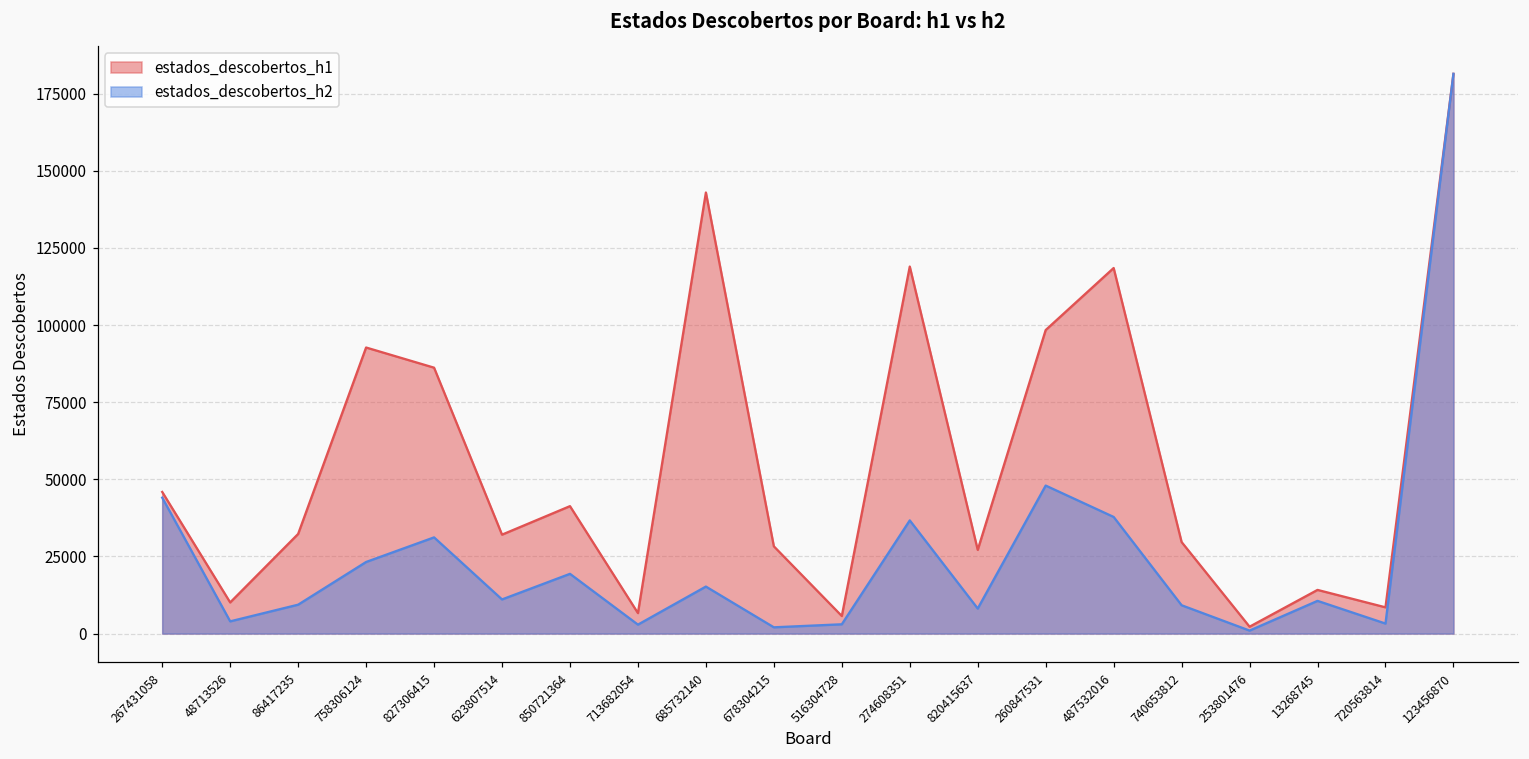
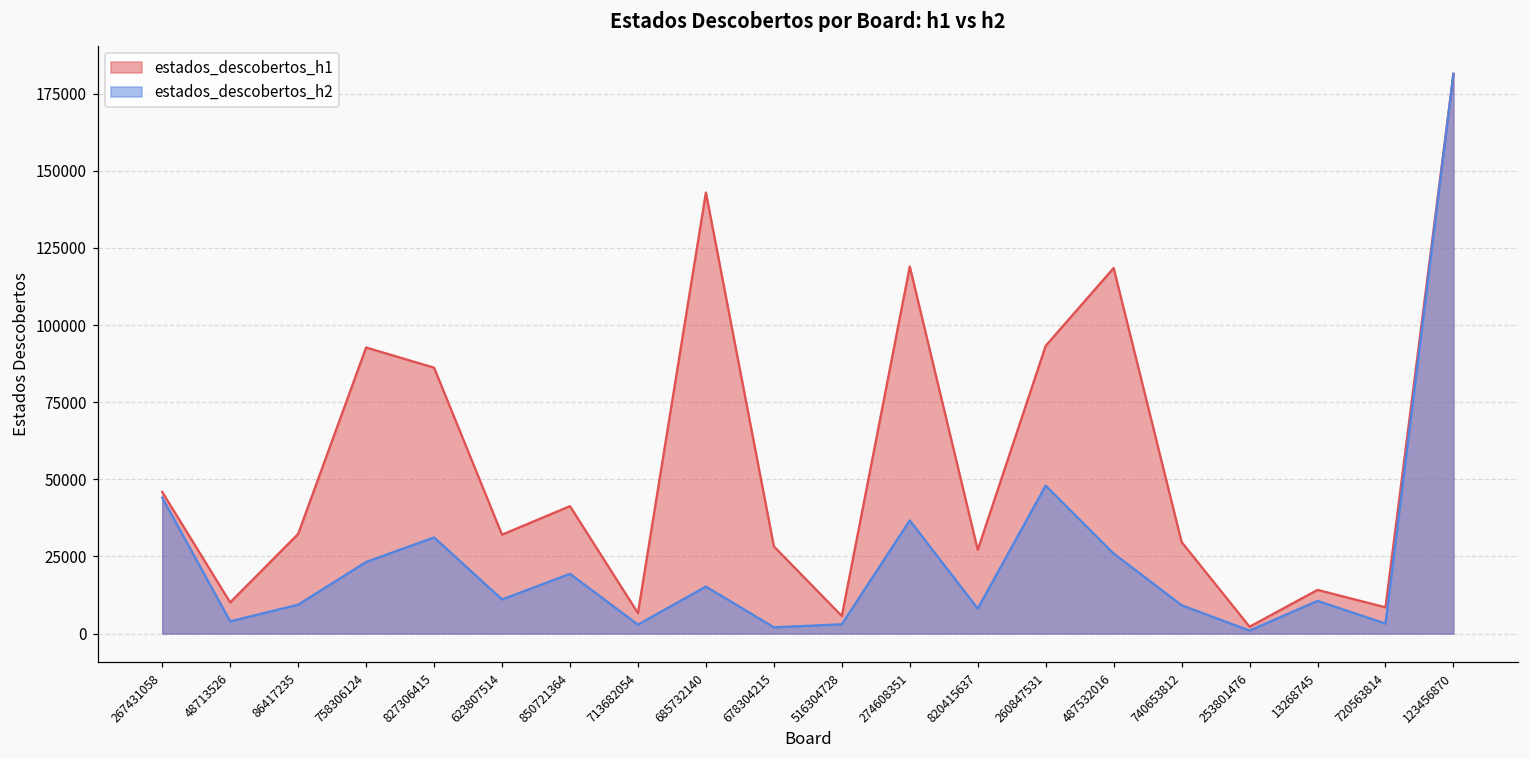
  {
    "estados_descobertos_h1": {
      "267431058": 46000,
      "48713526": 10000,
      "86417235": 32000,
      "758306124": 93000,
      "827306415": 86000,
      "623807514": 32000,
      "850721364": 41000,
      "713682054": 7000,
      "685732140": 143000,
      "678304215": 28000,
      "516304728": 6000,
      "274608351": 119000,
      "820415637": 27000,
-     "260847531": 98000,
+     "260847531": 93000,
      "487532016": 118000,
      "740653812": 30000,
      "253801476": 2000,
      "13268745": 14000,
      "720563814": 9000
    },
    "estados_descobertos_h2": {
      "267431058": 44000,
      "48713526": 4000,
      "86417235": 9000,
      "758306124": 23000,
      "827306415": 31000,
      "623807514": 11000,
      "850721364": 19000,
      "713682054": 3000,
      "685732140": 15000,
      "678304215": 2000,
      "516304728": 3000,
      "274608351": 37000,
      "820415637": 8000,
      "260847531": 48000,
-     "487532016": 38000,
+     "487532016": 26000,
      "740653812": 9000,
      "253801476": 1000,
      "13268745": 11000,
      "720563814": 3000
    }
  }
